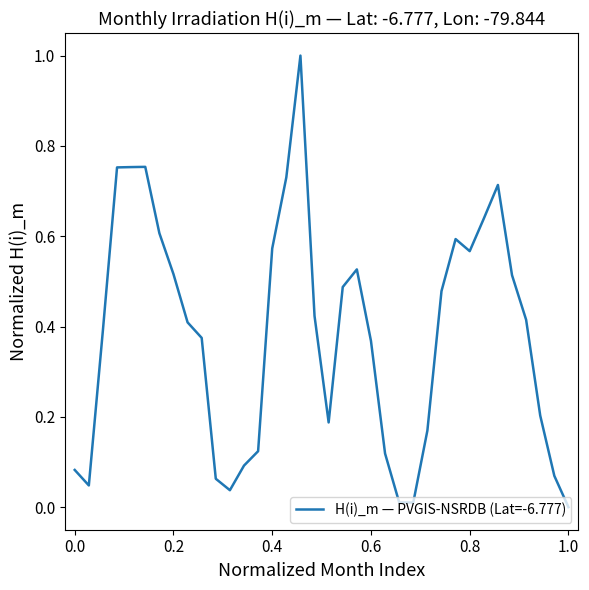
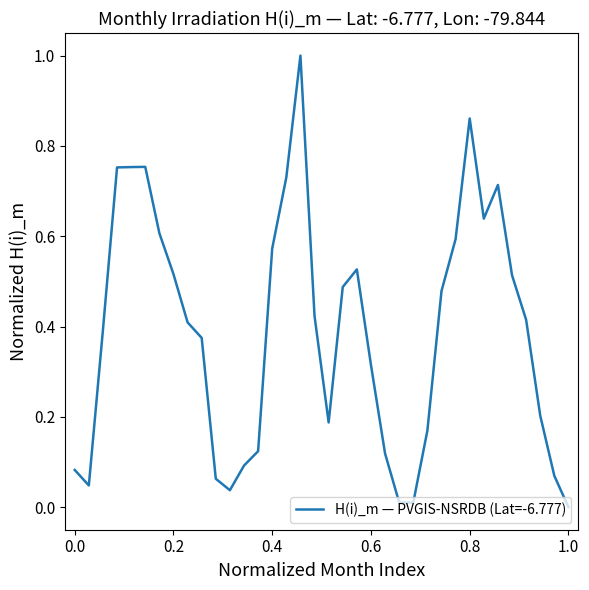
  {
    "0.0": 0.08,
    "0.2": 0.52,
    "0.4": 0.57,
-   "0.6": 0.37,
-   "0.8": 0.57
+   "0.6": 0.31,
+   "0.8": 0.86
  }
